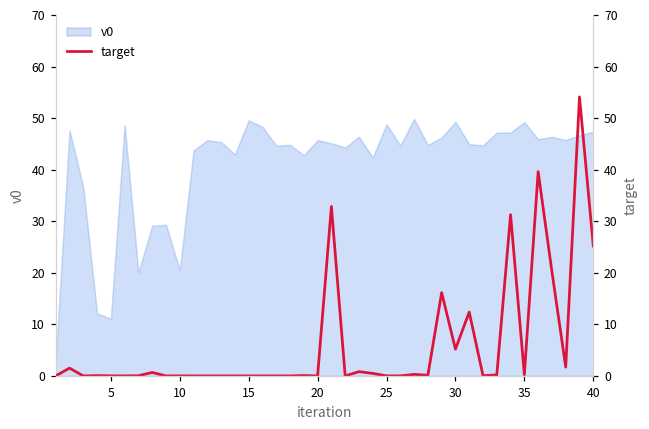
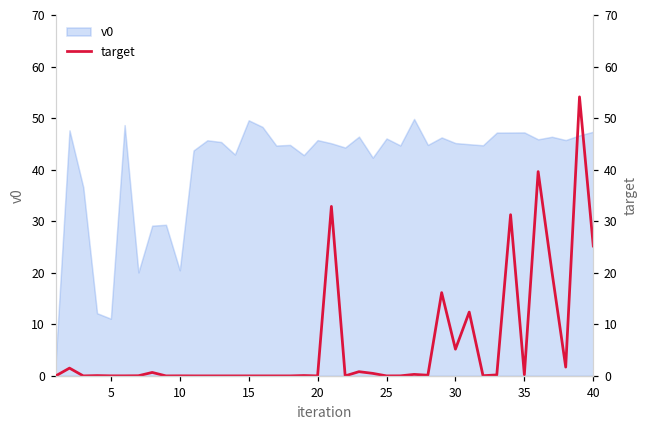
  {
    "v0": {
      "5": 11,
      "10": 21,
      "15": 50,
      "20": 46,
-     "25": 49,
-     "30": 49,
-     "35": 49,
+     "25": 46,
+     "30": 45,
+     "35": 47,
      "40": 47
    },
    "target": {
      "5": 0,
      "10": 0,
      "15": 0,
      "20": 0,
      "25": 0,
      "30": 5,
      "35": 0,
      "40": 25
    }
  }
